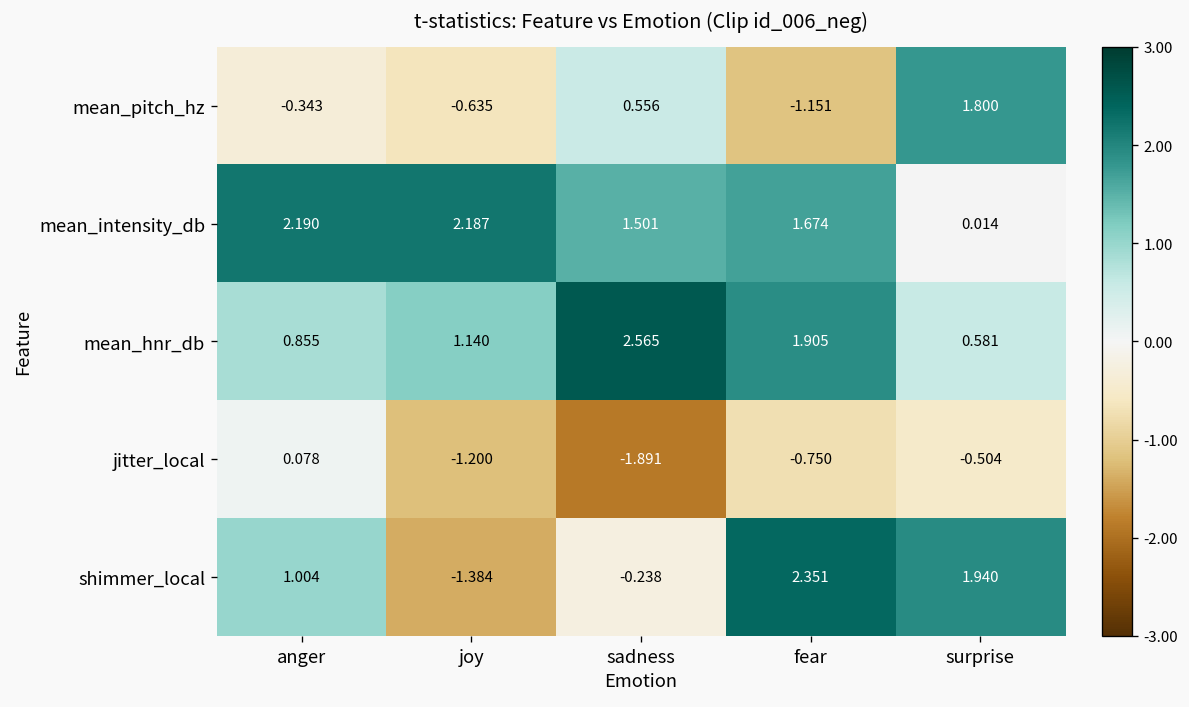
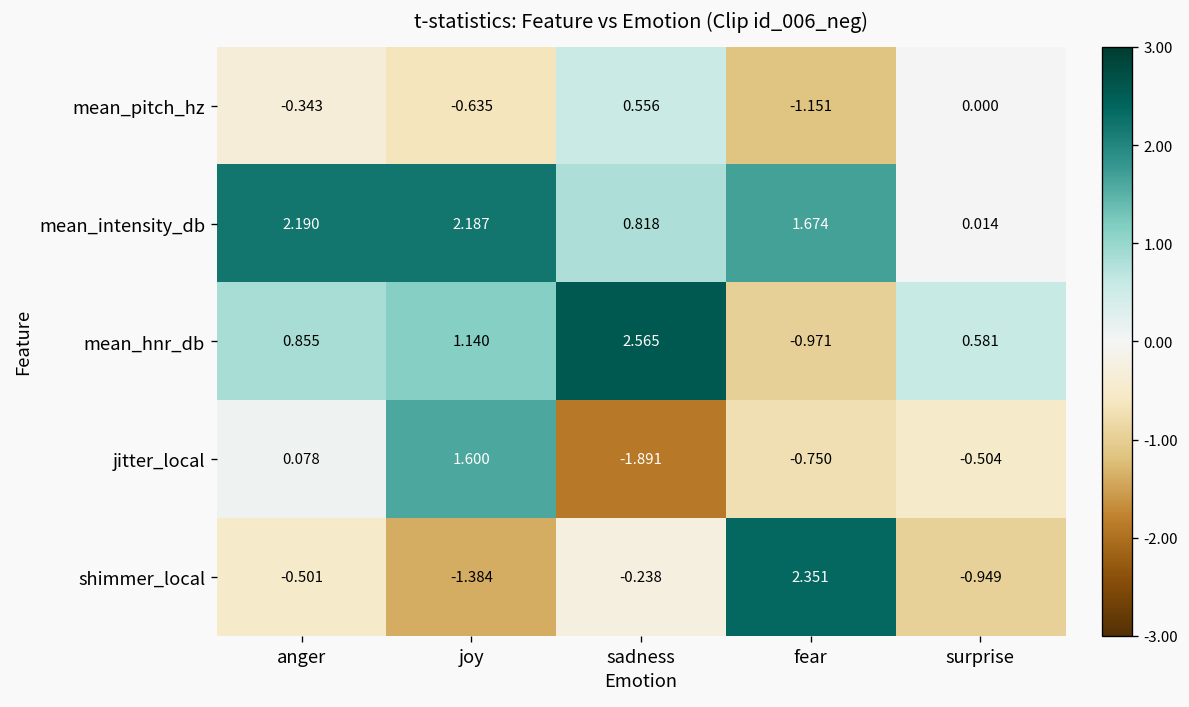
  {
    "mean_pitch_hz": {
      "anger": -0.343,
      "joy": -0.635,
      "sadness": 0.556,
      "fear": -1.151,
-     "surprise": 1.800
+     "surprise": 0.000
    },
    "mean_intensity_db": {
      "anger": 2.190,
      "joy": 2.187,
-     "sadness": 1.501,
+     "sadness": 0.818,
      "fear": 1.674,
      "surprise": 0.014
    },
    "mean_hnr_db": {
      "anger": 0.855,
      "joy": 1.140,
      "sadness": 2.565,
-     "fear": 1.905,
+     "fear": -0.971,
      "surprise": 0.581
    },
    "jitter_local": {
      "anger": 0.078,
-     "joy": -1.200,
+     "joy": 1.600,
      "sadness": -1.891,
      "fear": -0.750,
      "surprise": -0.504
    },
    "shimmer_local": {
-     "anger": 1.004,
+     "anger": -0.501,
      "joy": -1.384,
      "sadness": -0.238,
      "fear": 2.351,
-     "surprise": 1.940
+     "surprise": -0.949
    }
  }
